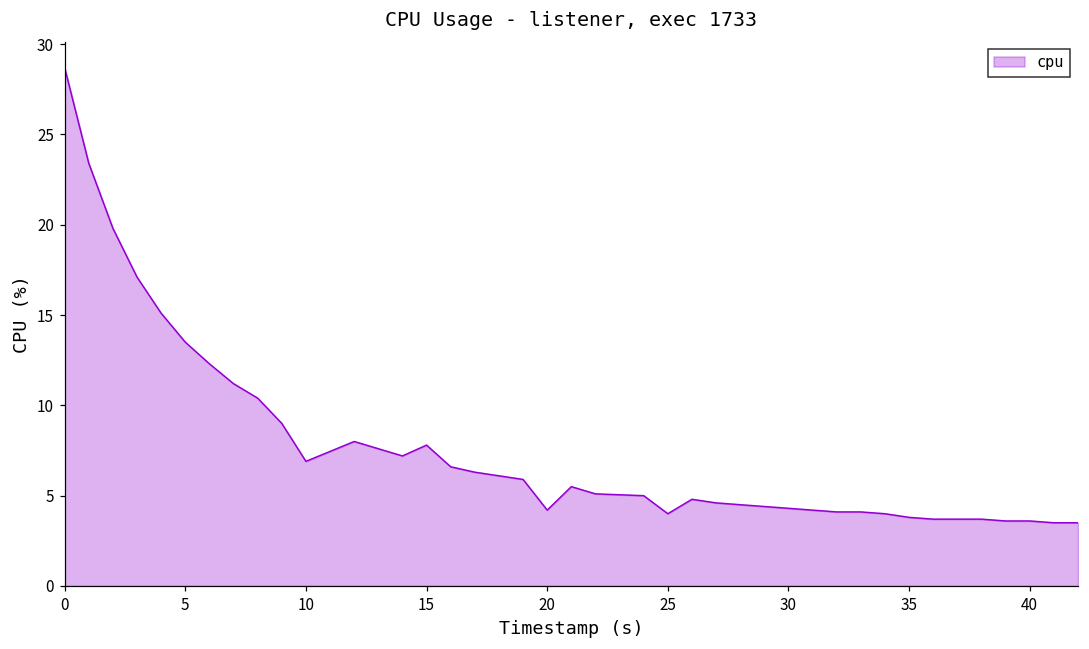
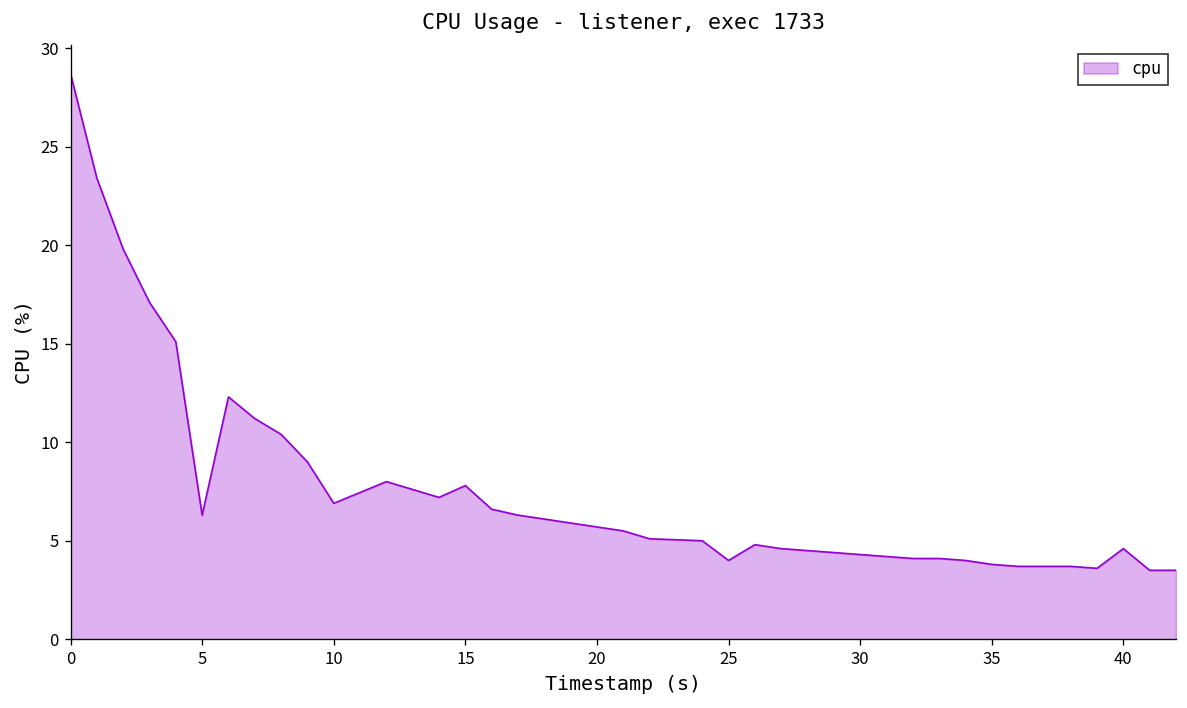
  {
    "0": 28.7,
-   "5": 13.5,
+   "5": 6.3,
    "10": 6.9,
    "15": 7.8,
-   "20": 4.2,
+   "20": 5.7,
    "25": 4.0,
    "30": 4.3,
    "35": 3.8,
-   "40": 3.6
+   "40": 4.6
  }
